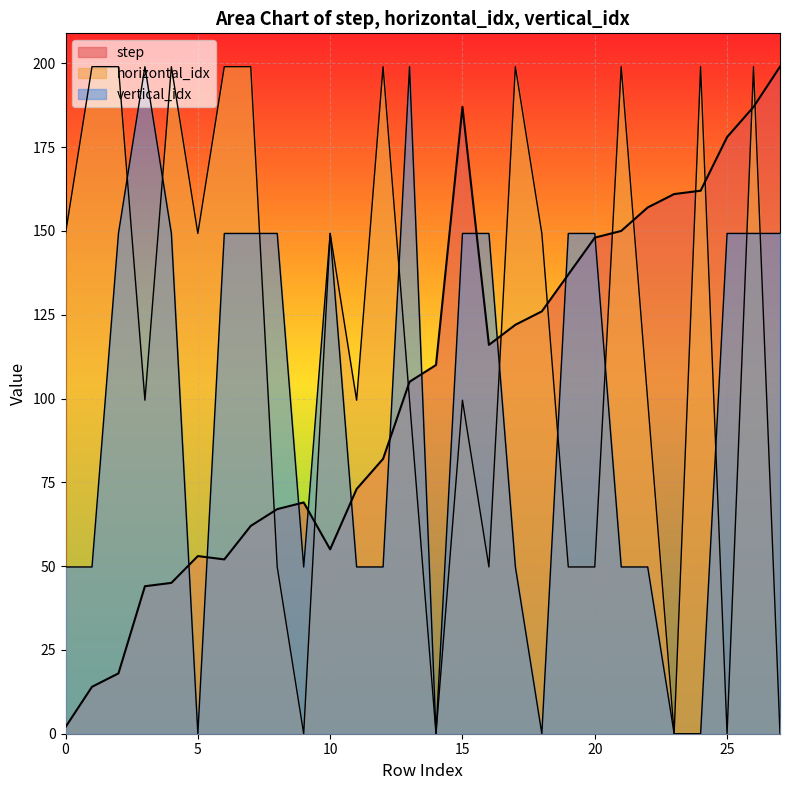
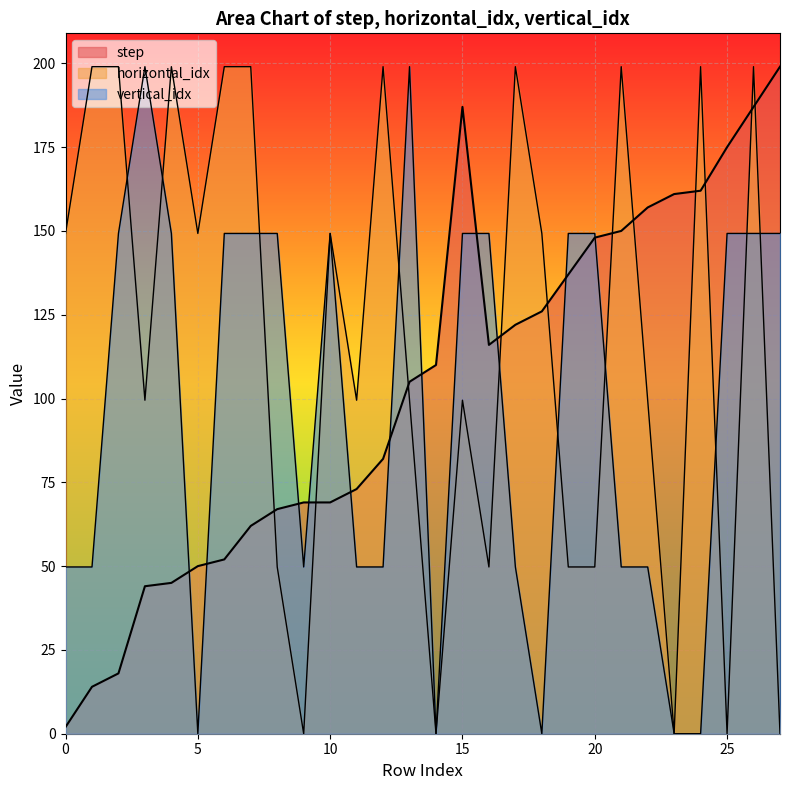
  {
    "step": {
      "0": 2,
-     "5": 53,
-     "10": 55,
+     "5": 50,
+     "10": 69,
      "15": 187,
      "20": 148,
-     "25": 178
+     "25": 175
    },
    "horizontal_idx": {
      "0": 149,
      "5": 149,
      "15": 100,
      "20": 50,
      "25": 0
    },
    "vertical_idx": {
      "0": 50,
      "5": 0,
      "15": 149,
      "20": 149,
      "25": 149
    }
  }
